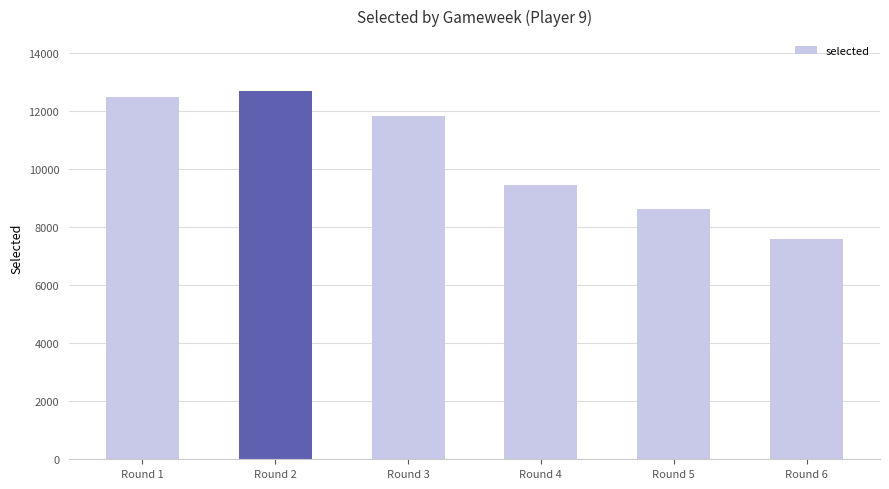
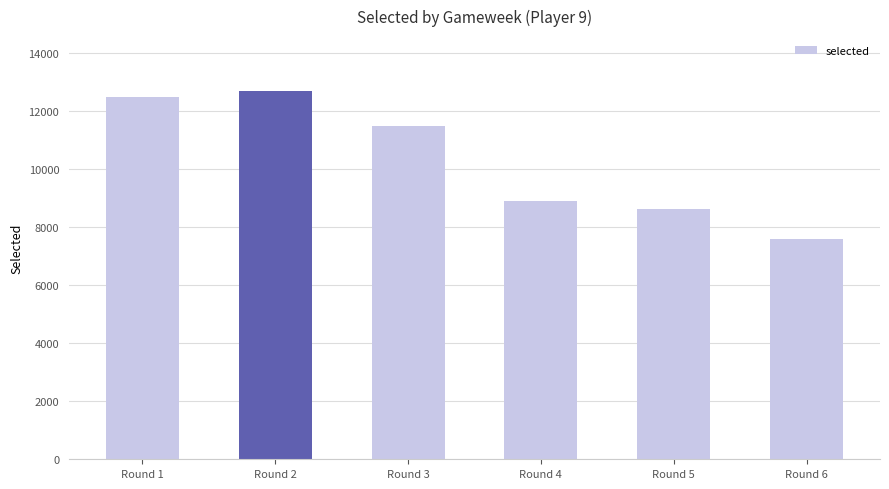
  {
    "Round 1": 12500,
    "Round 2": 12700,
-   "Round 3": 11800,
-   "Round 4": 9500,
+   "Round 3": 11500,
+   "Round 4": 8900,
    "Round 5": 8600,
    "Round 6": 7600
  }
